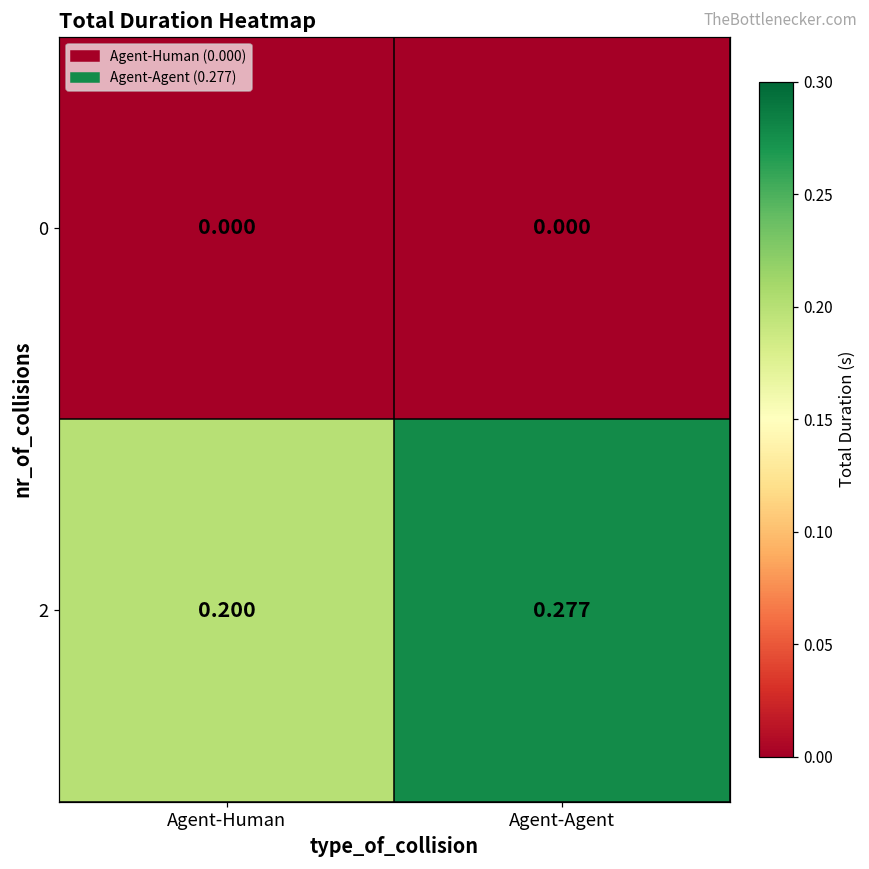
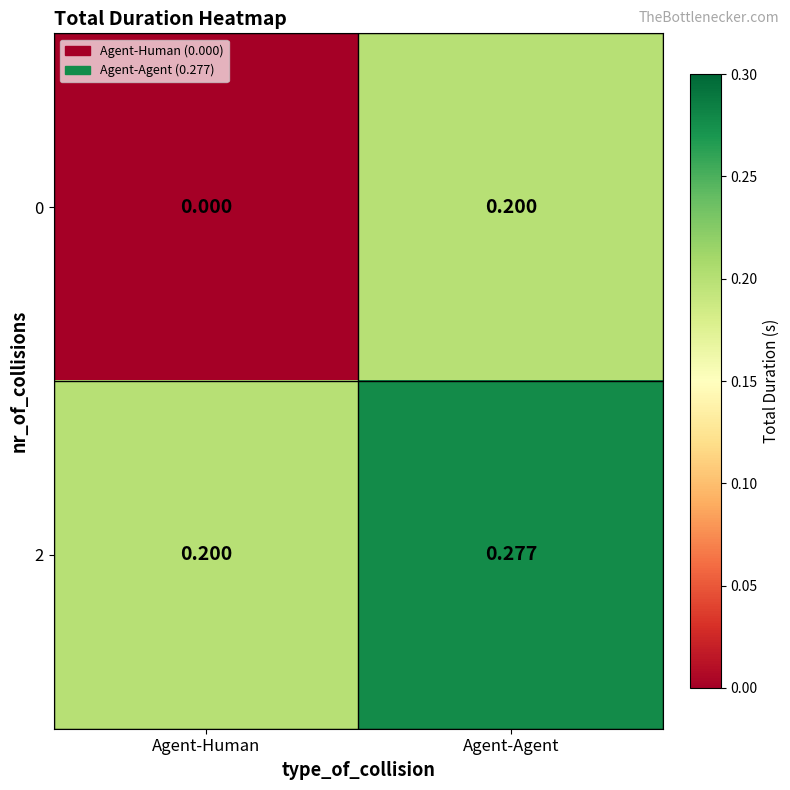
  {
    "0": {
      "Agent-Human": 0.000,
-     "Agent-Agent": 0.000
+     "Agent-Agent": 0.200
    },
    "2": {
      "Agent-Human": 0.200,
      "Agent-Agent": 0.277
    }
  }
